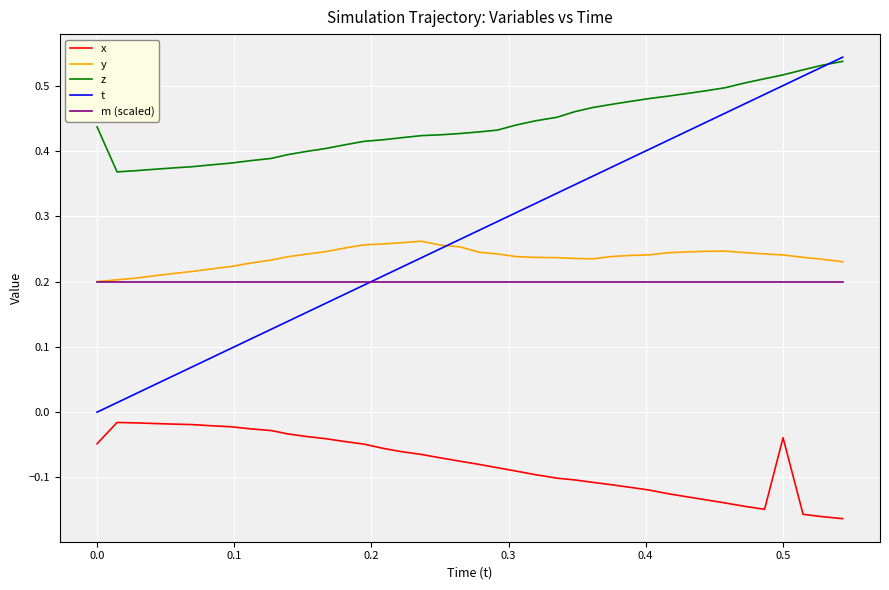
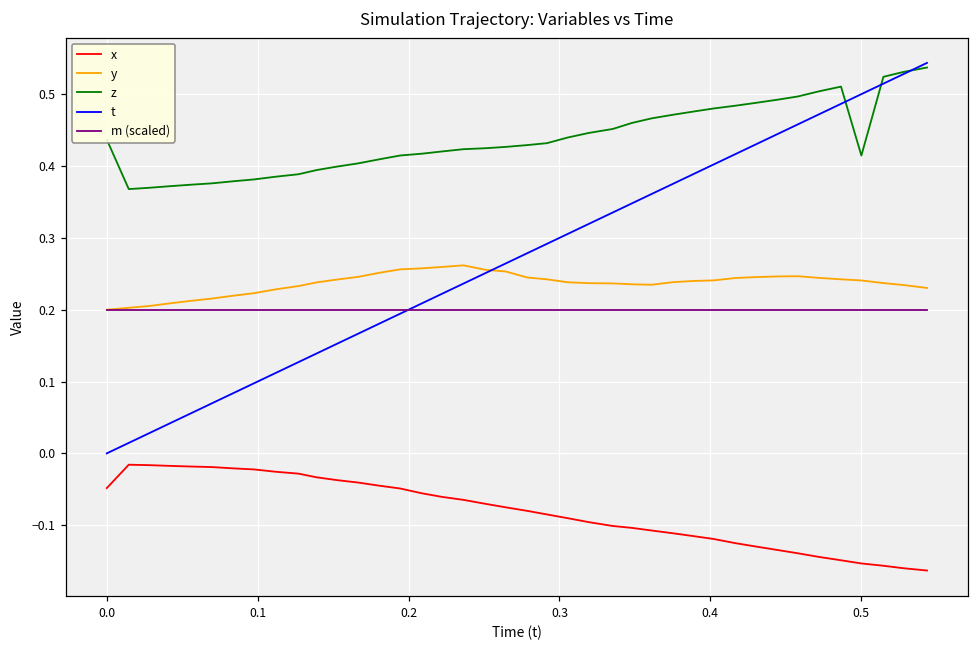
  {
    "x": {
      "0.0": -0.05,
-     "0.5": -0.04
+     "0.5": -0.15
    },
    "y": {
      "0.5": 0.24
    },
    "z": {
      "0.0": 0.44,
-     "0.5": 0.52
+     "0.5": 0.41
    },
    "t": {
      "0.0": 0.00,
      "0.5": 0.50
    },
    "m (scaled)": {
      "0.5": 0.20
    }
  }
